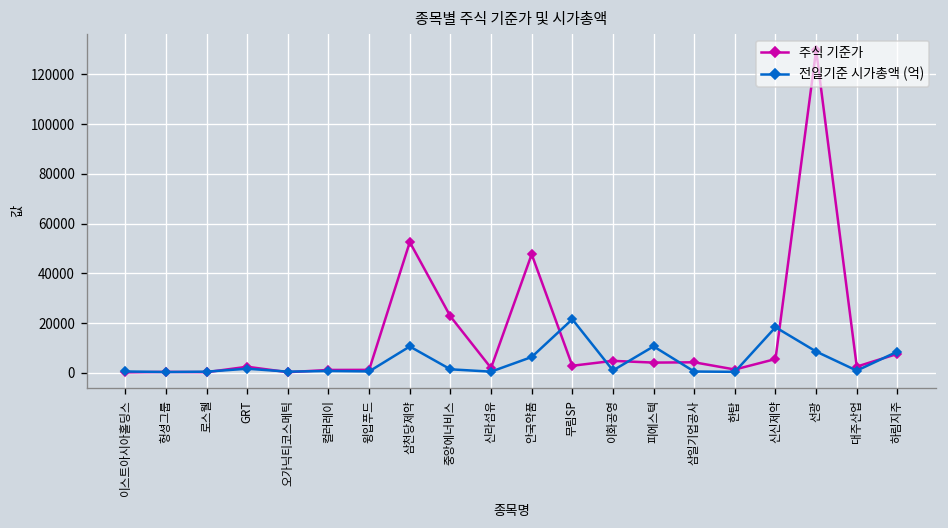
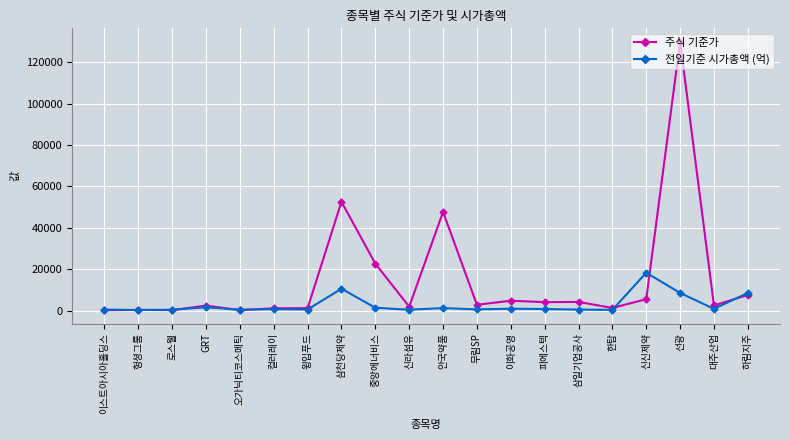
  {
    "주식 기준가": {
      "삼천당제약": 53000,
      "중앙에너비스": 23000,
      "신라섬유": 2000,
      "안국약품": 48000,
      "무림SP": 3000,
      "이화공영": 5000,
      "피에스텍": 4000,
      "삼일기업공사": 4000,
      "신신제약": 6000,
      "대주산업": 3000
    },
    "전일기준 시가총액 (억)": {
      "삼천당제약": 11000,
      "중앙에너비스": 1000,
      "신라섬유": 0,
-     "안국약품": 6000,
-     "무림SP": 22000,
+     "안국약품": 1000,
+     "무림SP": 1000,
      "이화공영": 1000,
-     "피에스텍": 11000,
+     "피에스텍": 1000,
      "삼일기업공사": 1000,
      "신신제약": 18000,
      "선광": 9000,
      "대주산업": 1000
    }
  }
